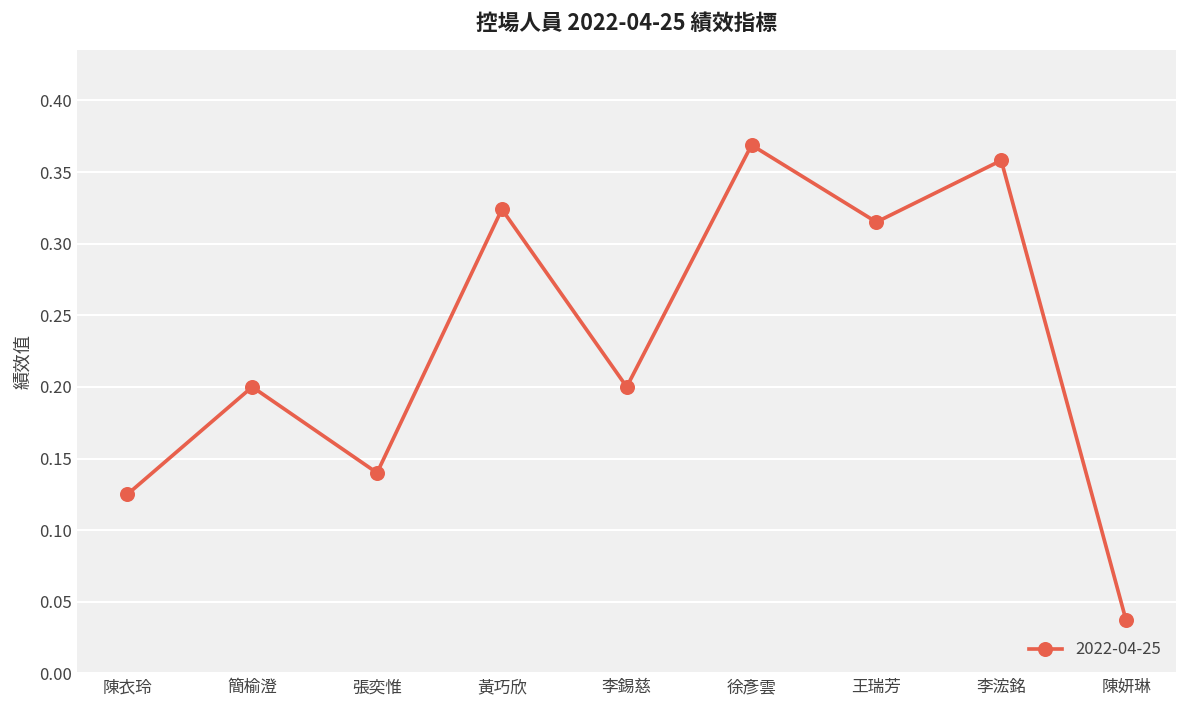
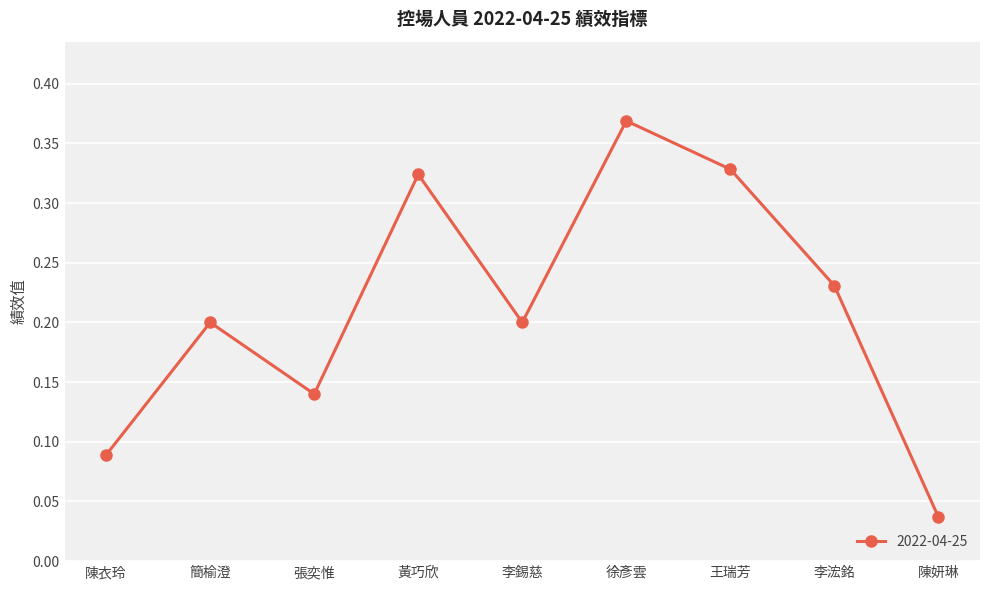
  {
-   "陳衣玲": 0.125,
+   "陳衣玲": 0.089,
    "簡榆澄": 0.200,
    "張奕惟": 0.140,
    "黃巧欣": 0.324,
    "李錫慈": 0.200,
    "徐彥雲": 0.369,
-   "王瑞芳": 0.315,
-   "李浤銘": 0.358,
+   "王瑞芳": 0.328,
+   "李浤銘": 0.231,
    "陳妍琳": 0.037
  }
